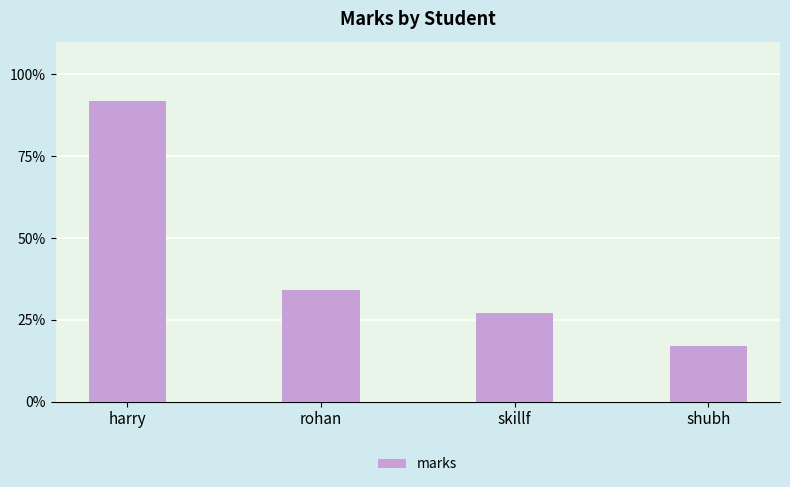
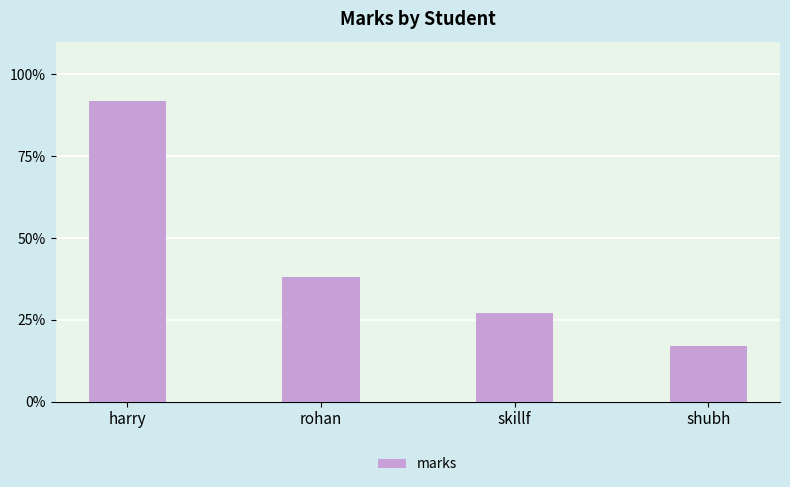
  {
    "harry": "92%",
-   "rohan": "34%",
+   "rohan": "38%",
    "skillf": "27%",
    "shubh": "17%"
  }
